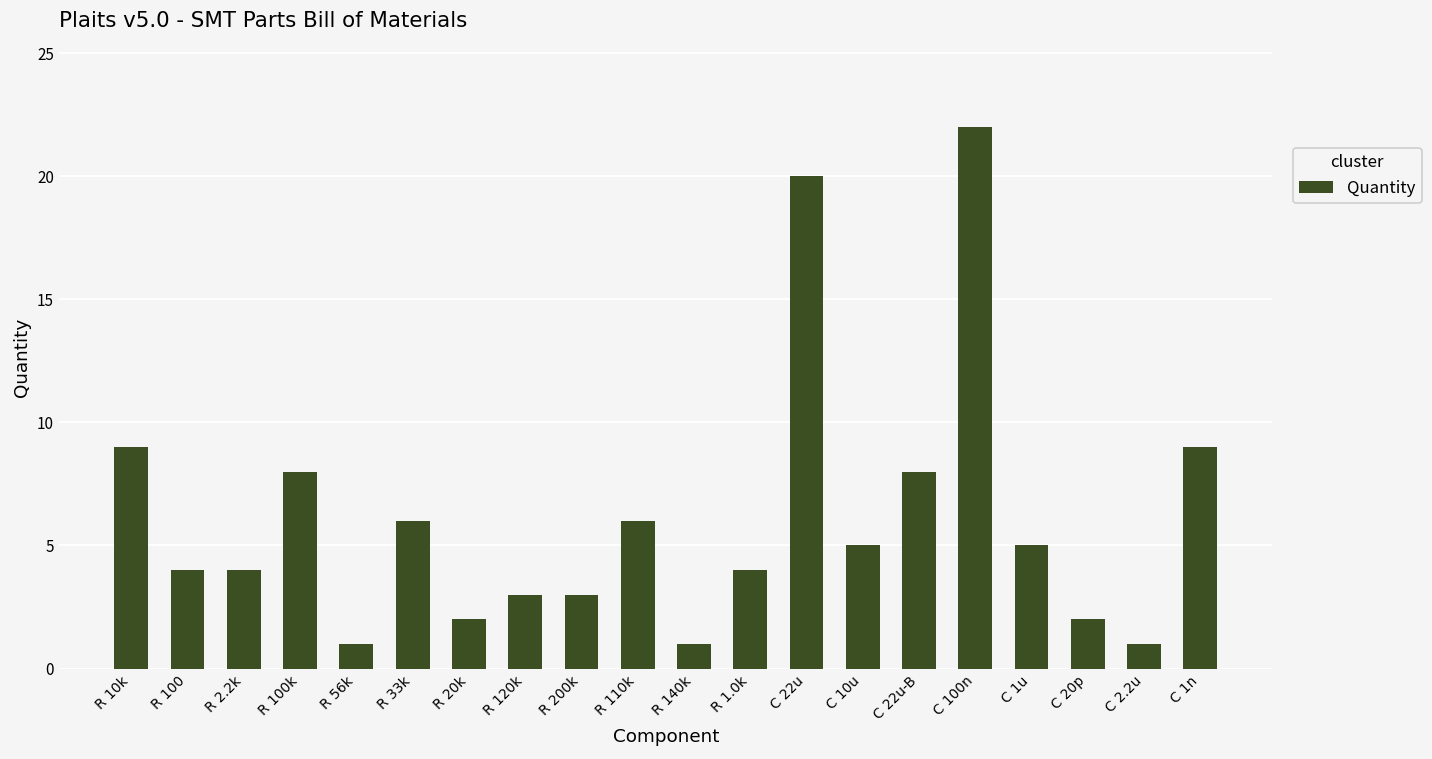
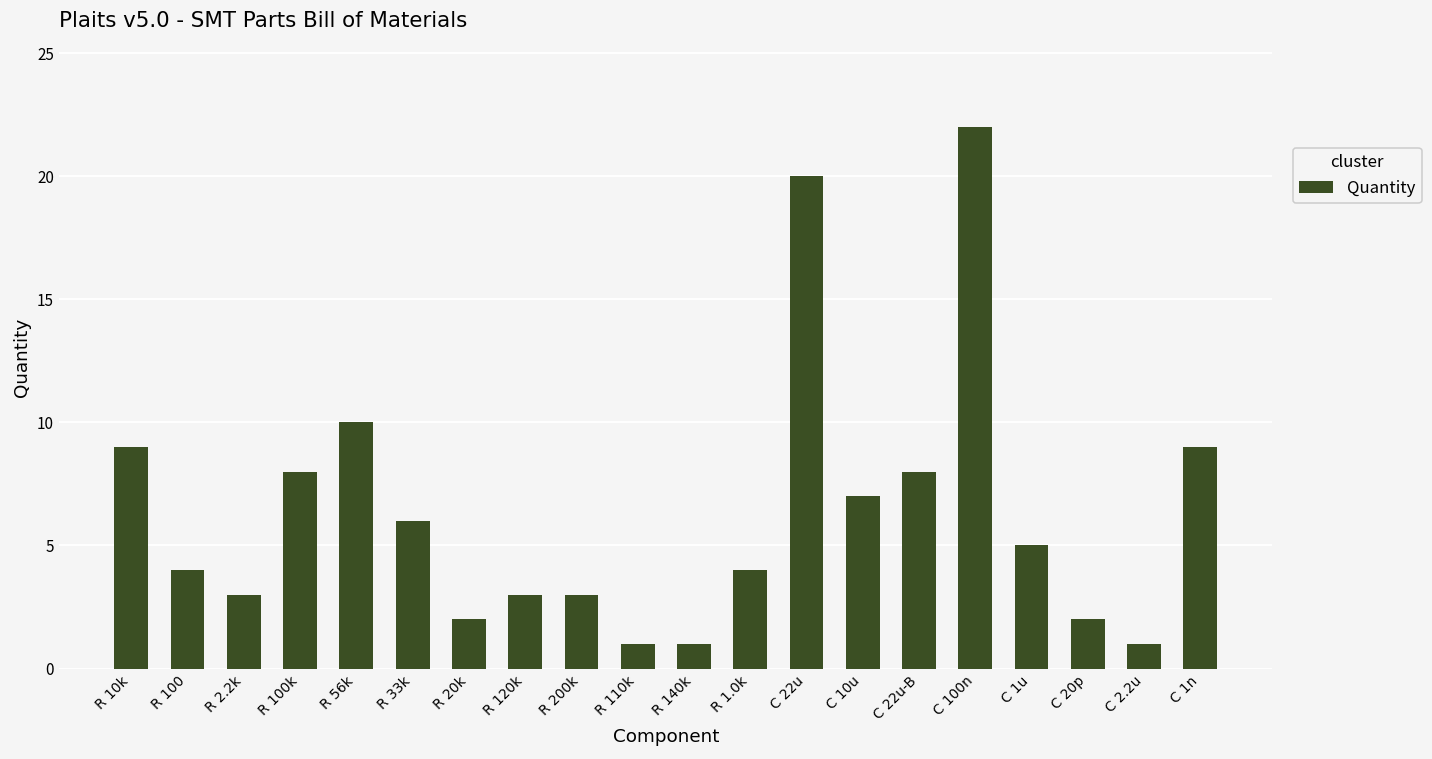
  {
    "R 10k": 9,
    "R 100": 4,
-   "R 2.2k": 4,
+   "R 2.2k": 3,
    "R 100k": 8,
-   "R 56k": 1,
+   "R 56k": 10,
    "R 33k": 6,
    "R 20k": 2,
    "R 120k": 3,
    "R 200k": 3,
-   "R 110k": 6,
+   "R 110k": 1,
    "R 140k": 1,
    "R 1.0k": 4,
    "C 22u": 20,
-   "C 10u": 5,
+   "C 10u": 7,
    "C 22u-B": 8,
    "C 100n": 22,
    "C 1u": 5,
    "C 20p": 2,
    "C 2.2u": 1,
    "C 1n": 9
  }
